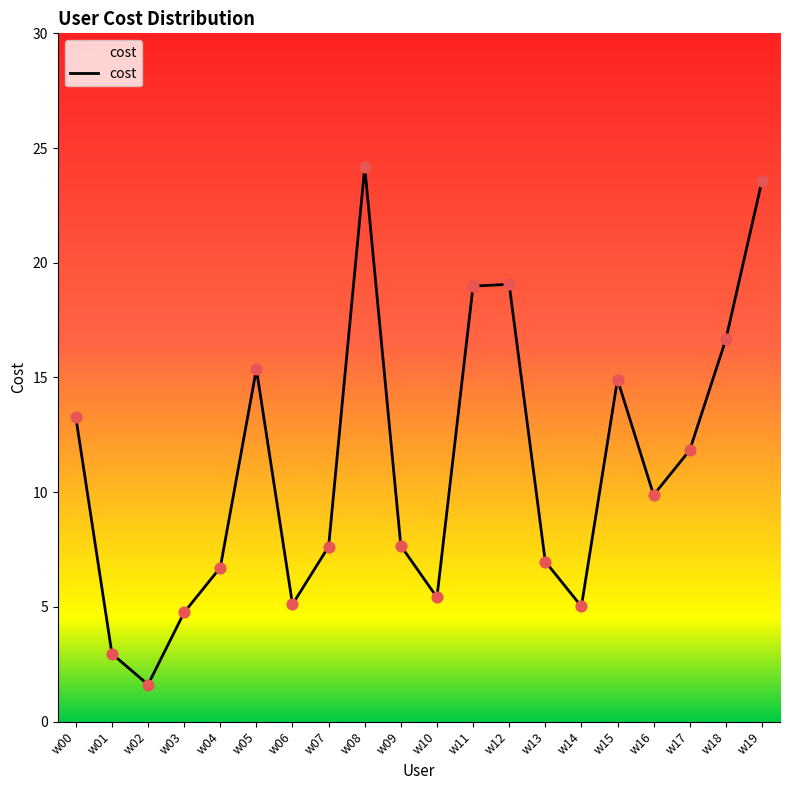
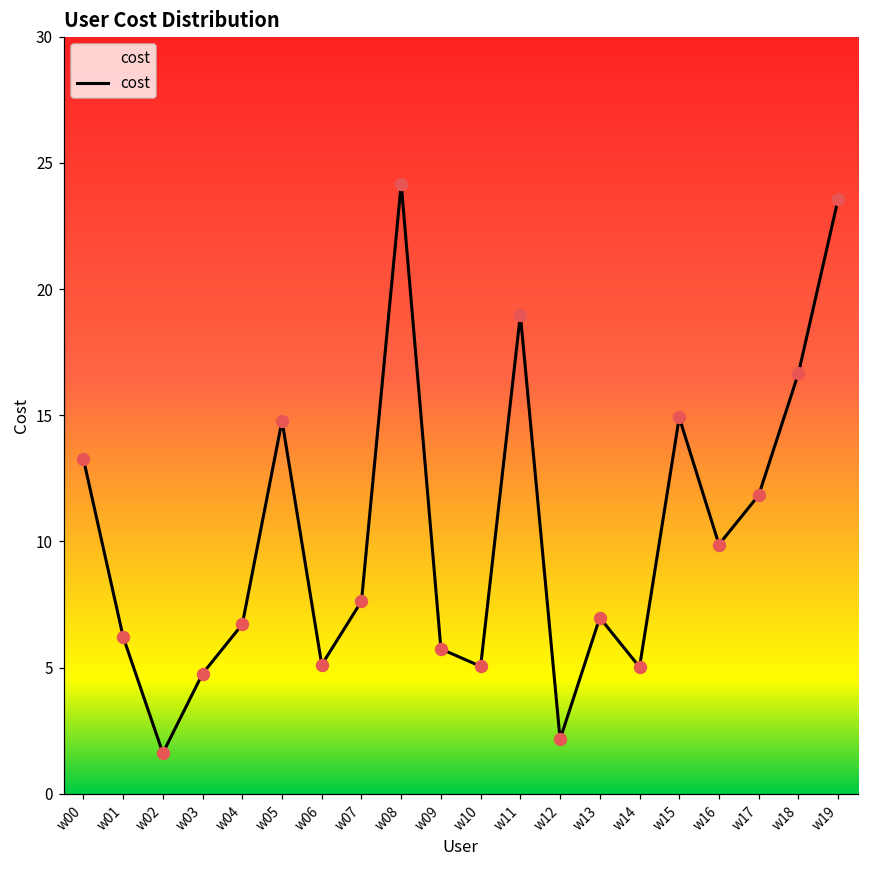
  {
    "w00": 13.3,
-   "w01": 3.0,
+   "w01": 6.2,
    "w02": 1.6,
    "w03": 4.8,
    "w04": 6.7,
-   "w05": 15.4,
+   "w05": 14.8,
    "w06": 5.1,
    "w07": 7.6,
    "w08": 24.2,
-   "w09": 7.7,
-   "w10": 5.4,
+   "w09": 5.7,
+   "w10": 5.0,
    "w11": 19.0,
-   "w12": 19.1,
+   "w12": 2.2,
    "w13": 7.0,
    "w14": 5.0,
    "w15": 14.9,
    "w16": 9.9,
    "w17": 11.8,
    "w18": 16.7,
    "w19": 23.6
  }
